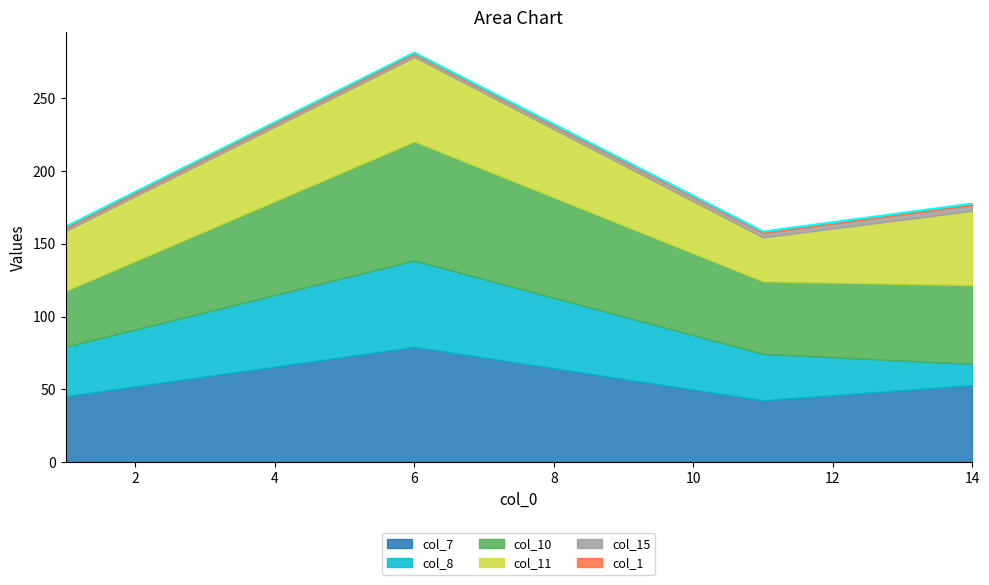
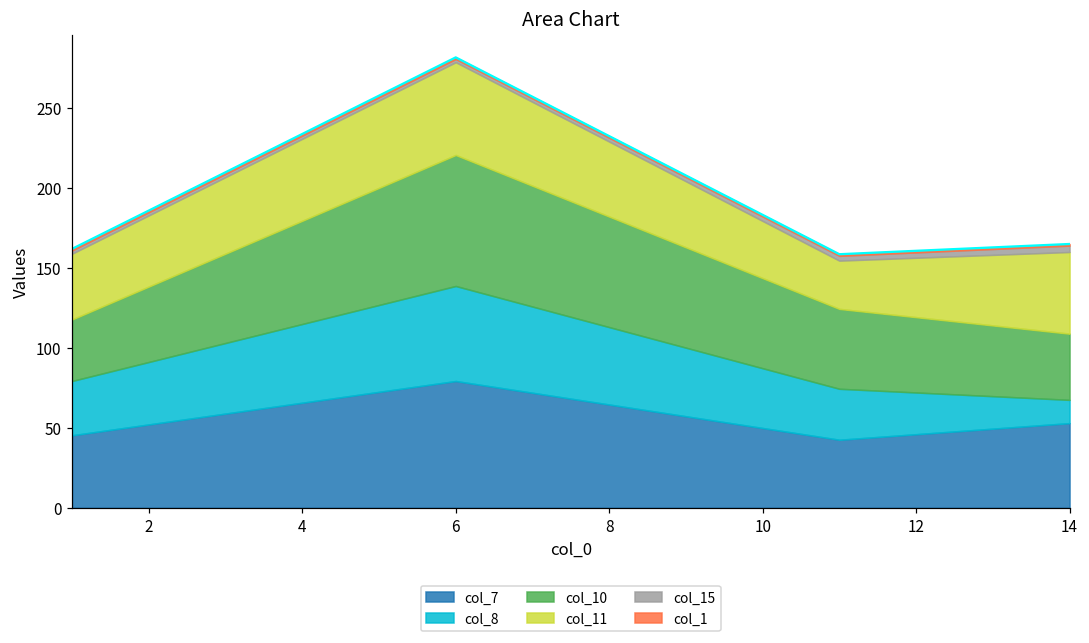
  {
    "col_7": {
      "6": 79,
      "14": 53
    },
    "col_8": {
      "6": 59,
      "14": 15
    },
    "col_10": {
      "6": 82,
-     "14": 54
+     "14": 41
    },
    "col_11": {
      "6": 58,
      "14": 51
    }
  }
